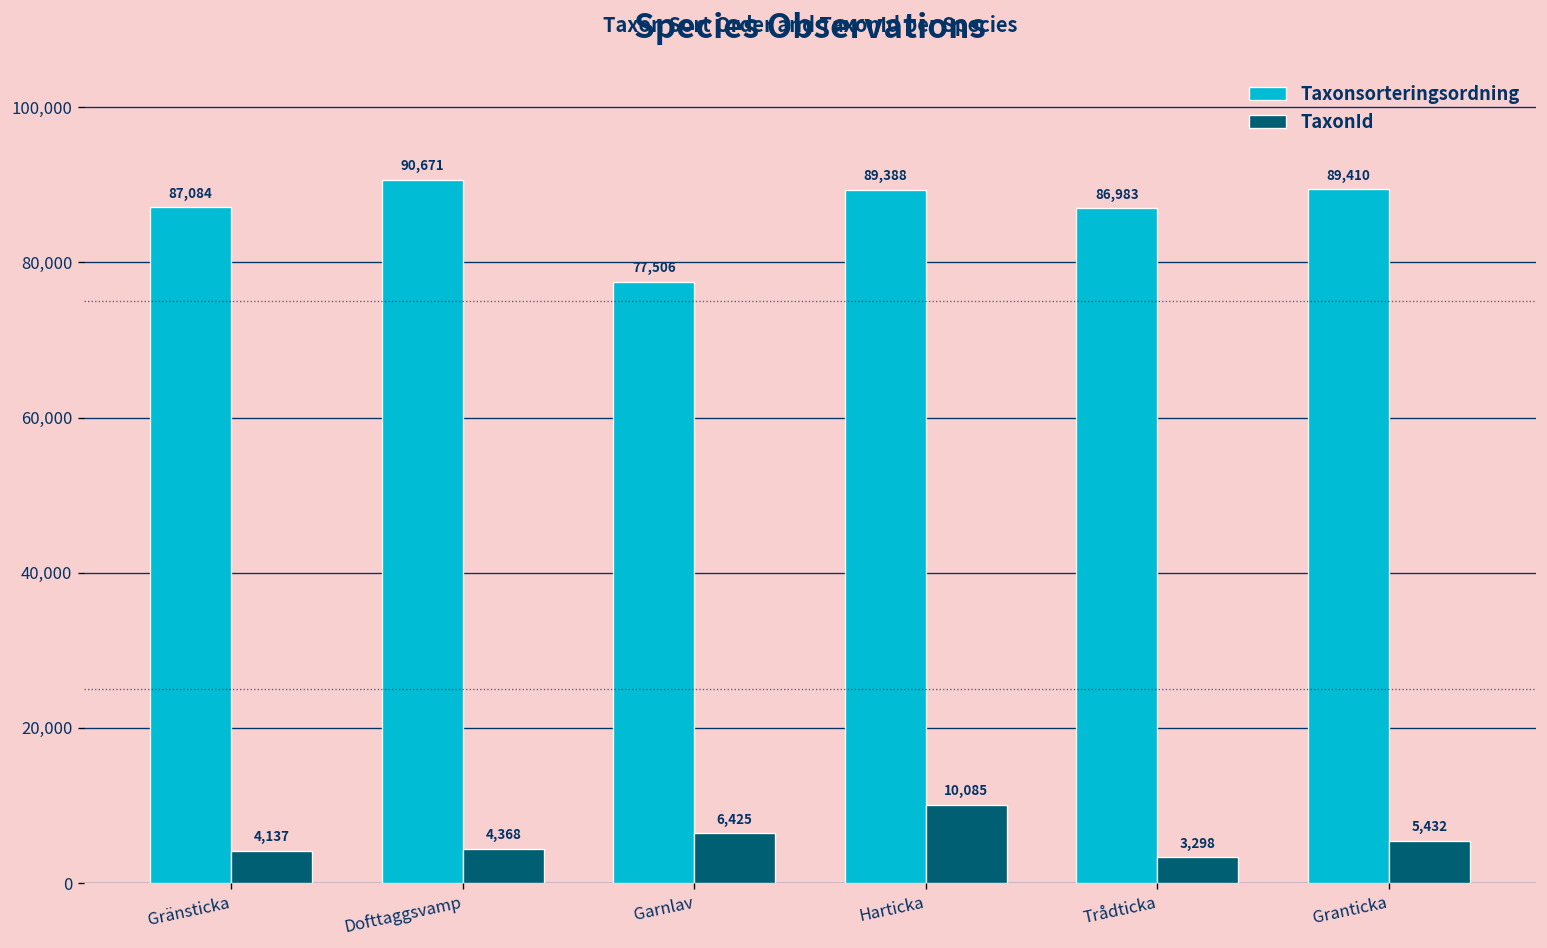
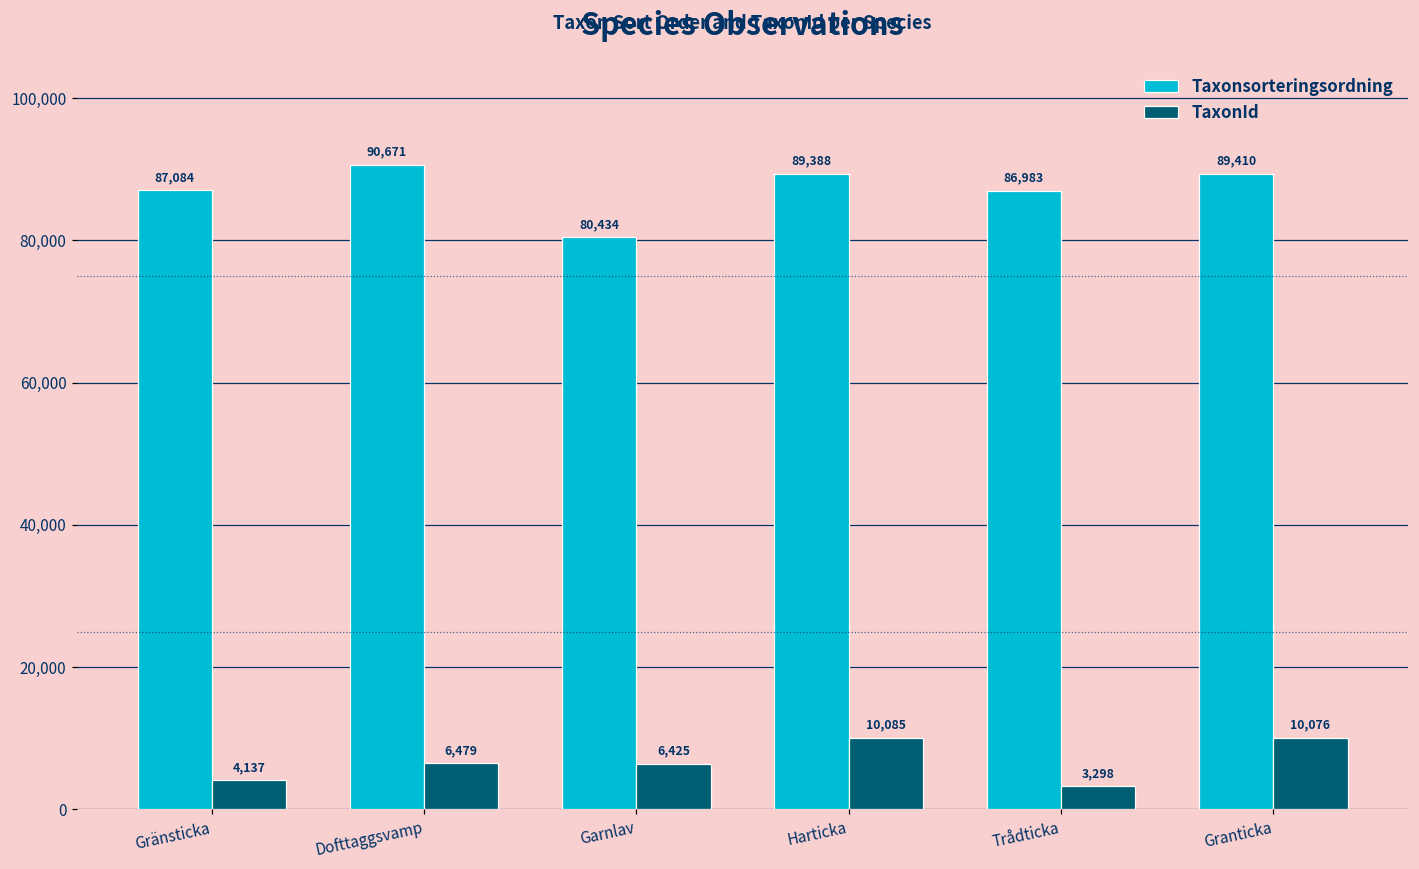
  {
    "Taxonsorteringsordning": {
      "Gränsticka": "87,084",
      "Dofttaggsvamp": "90,671",
-     "Garnlav": "77,506",
+     "Garnlav": "80,434",
      "Harticka": "89,388",
      "Trådticka": "86,983",
      "Granticka": "89,410"
    },
    "TaxonId": {
      "Gränsticka": "4,137",
-     "Dofttaggsvamp": "4,368",
+     "Dofttaggsvamp": "6,479",
      "Garnlav": "6,425",
      "Harticka": "10,085",
      "Trådticka": "3,298",
-     "Granticka": "5,432"
+     "Granticka": "10,076"
    }
  }
